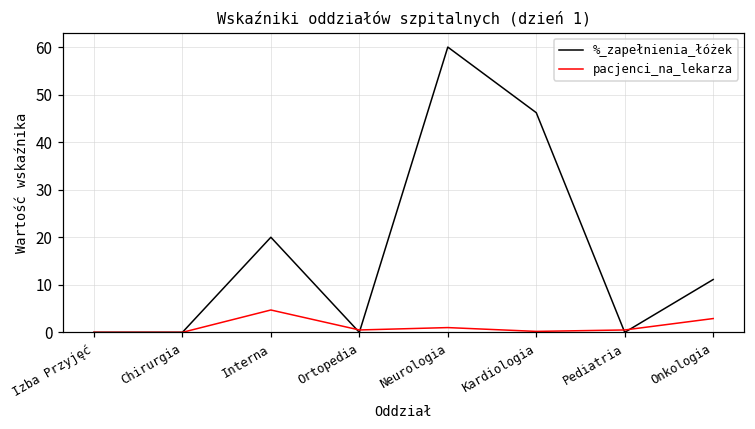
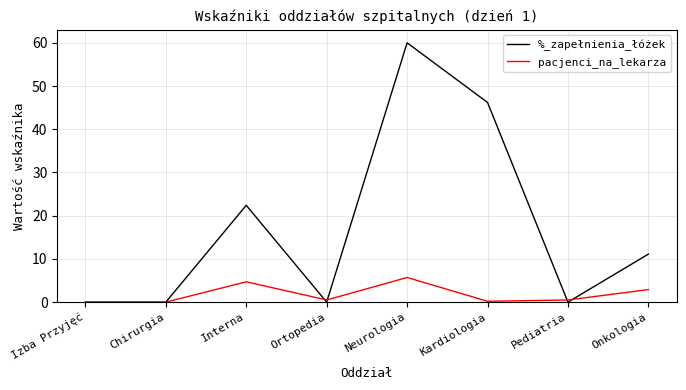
  {
    "%_zapełnienia_łóżek": {
-     "Interna": 20,
+     "Interna": 22,
      "Neurologia": 60,
      "Kardiologia": 46,
      "Onkologia": 11
    },
    "pacjenci_na_lekarza": {
      "Interna": 5,
-     "Neurologia": 1,
+     "Neurologia": 6,
      "Kardiologia": 0,
      "Onkologia": 3
    }
  }
